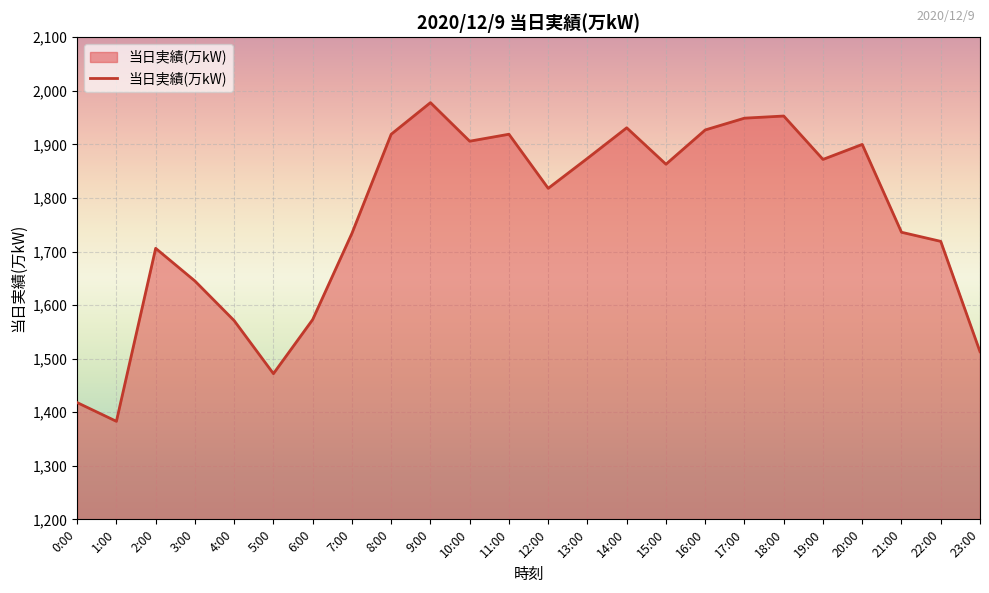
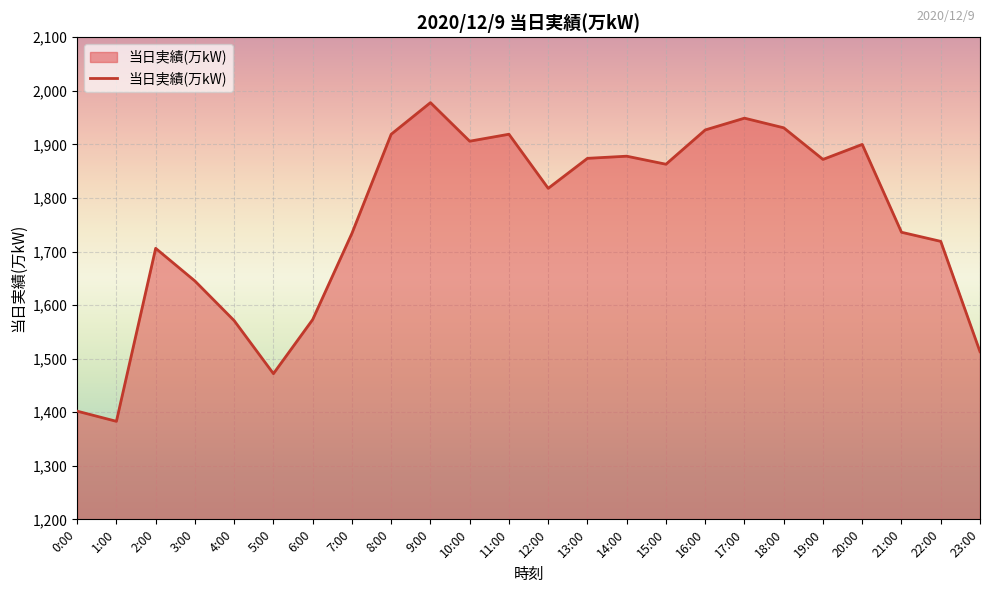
  {
-   "0:00": "1,420",
+   "0:00": "1,400",
    "1:00": "1,380",
    "2:00": "1,710",
    "3:00": "1,650",
    "4:00": "1,570",
    "5:00": "1,470",
    "6:00": "1,570",
    "7:00": "1,730",
    "8:00": "1,920",
    "9:00": "1,980",
    "10:00": "1,910",
    "11:00": "1,920",
    "12:00": "1,820",
    "13:00": "1,870",
-   "14:00": "1,930",
+   "14:00": "1,880",
    "15:00": "1,860",
    "16:00": "1,930",
    "17:00": "1,950",
-   "18:00": "1,950",
+   "18:00": "1,930",
    "19:00": "1,870",
    "20:00": "1,900",
    "21:00": "1,740",
    "22:00": "1,720",
    "23:00": "1,510"
  }
